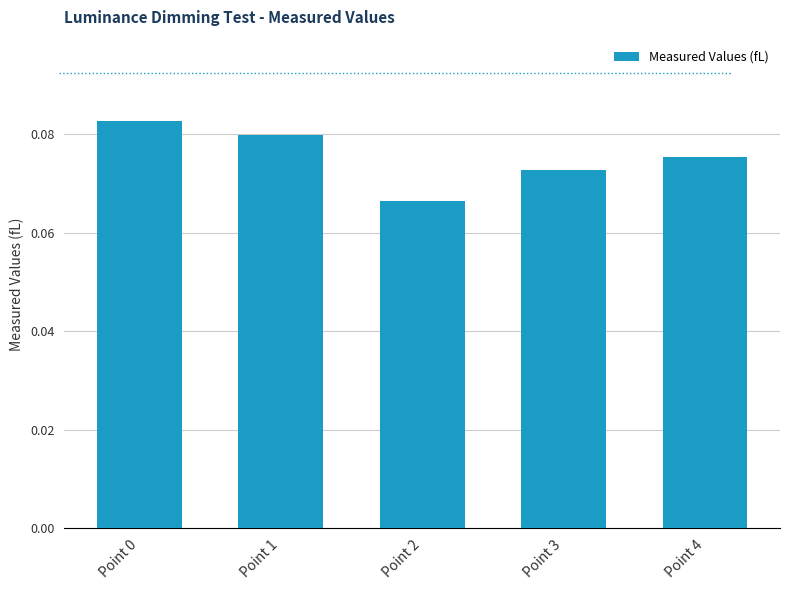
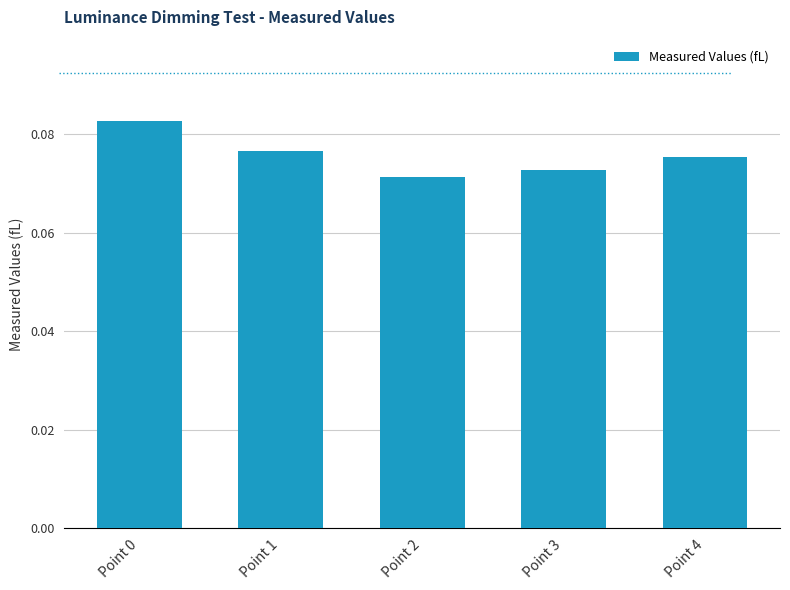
  {
    "Point 0": 0.083,
-   "Point 1": 0.080,
-   "Point 2": 0.066,
+   "Point 1": 0.077,
+   "Point 2": 0.071,
    "Point 3": 0.073,
    "Point 4": 0.075
  }
